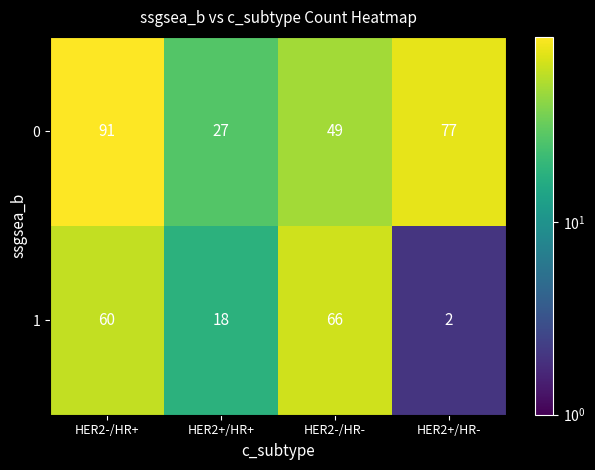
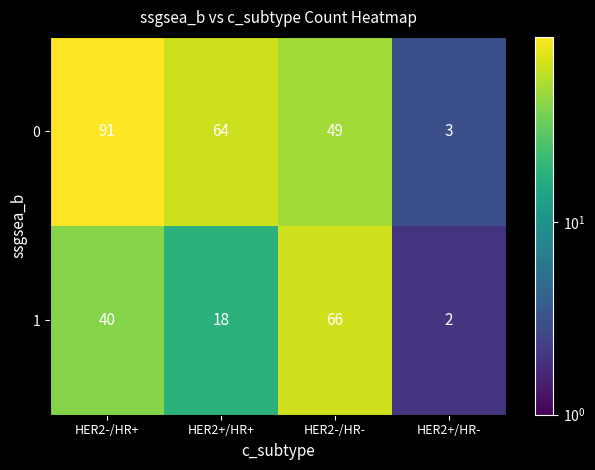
  {
    "0": {
      "HER2-/HR+": 91,
-     "HER2+/HR+": 27,
+     "HER2+/HR+": 64,
      "HER2-/HR-": 49,
-     "HER2+/HR-": 77
+     "HER2+/HR-": 3
    },
    "1": {
-     "HER2-/HR+": 60,
+     "HER2-/HR+": 40,
      "HER2+/HR+": 18,
      "HER2-/HR-": 66,
      "HER2+/HR-": 2
    }
  }
